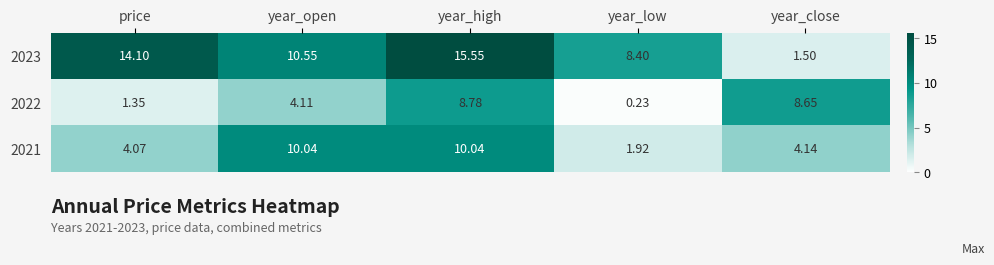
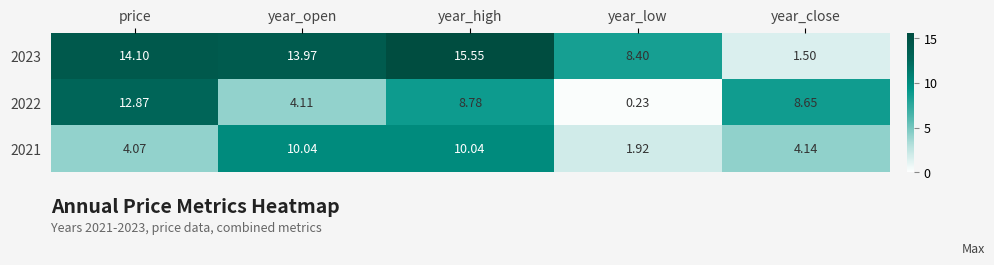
  {
    "2023": {
      "price": 14.10,
-     "year_open": 10.55,
+     "year_open": 13.97,
      "year_high": 15.55,
      "year_low": 8.40,
      "year_close": 1.50
    },
    "2022": {
-     "price": 1.35,
+     "price": 12.87,
      "year_open": 4.11,
      "year_high": 8.78,
      "year_low": 0.23,
      "year_close": 8.65
    },
    "2021": {
      "price": 4.07,
      "year_open": 10.04,
      "year_high": 10.04,
      "year_low": 1.92,
      "year_close": 4.14
    }
  }
